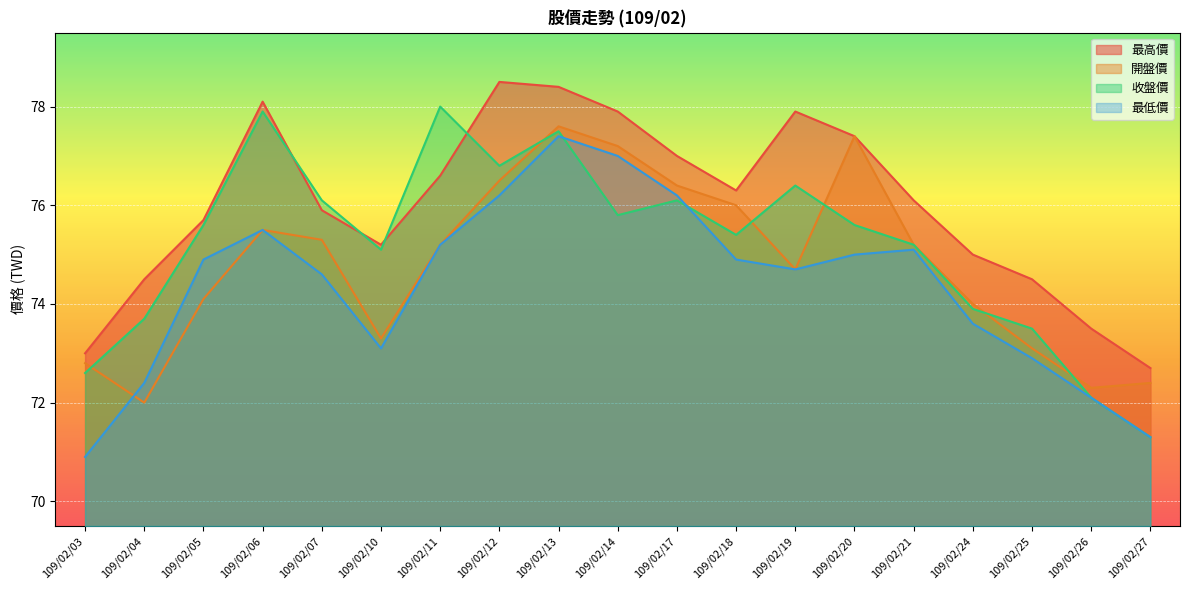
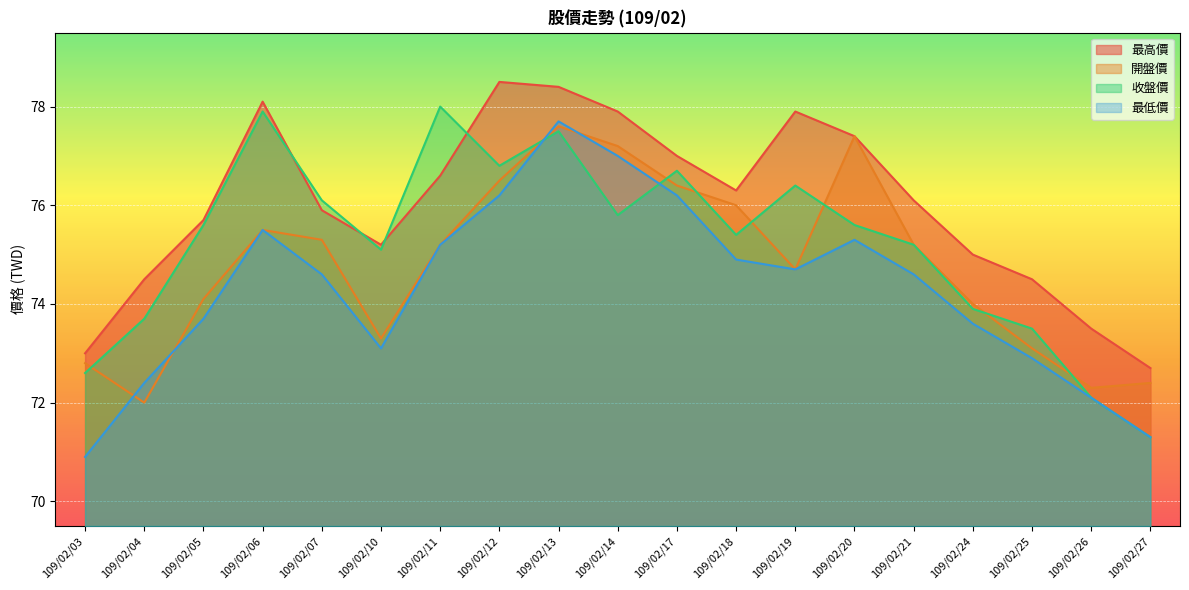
  {
    "收盤價": {
      "109/02/03": 72.6,
      "109/02/04": 73.7,
      "109/02/05": 75.6,
      "109/02/06": 77.9,
      "109/02/07": 76.1,
      "109/02/10": 75.1,
      "109/02/11": 78.0,
      "109/02/12": 76.8,
      "109/02/13": 77.5,
      "109/02/14": 75.8,
-     "109/02/17": 76.1,
+     "109/02/17": 76.7,
      "109/02/18": 75.4,
      "109/02/19": 76.4,
      "109/02/20": 75.6,
      "109/02/24": 73.9,
      "109/02/25": 73.5
    },
    "最低價": {
      "109/02/03": 70.9,
      "109/02/04": 72.4,
-     "109/02/05": 74.9,
+     "109/02/05": 73.7,
      "109/02/07": 74.6,
      "109/02/10": 73.1,
      "109/02/12": 76.2,
-     "109/02/13": 77.4,
+     "109/02/13": 77.7,
      "109/02/14": 77.0,
      "109/02/17": 76.2,
      "109/02/18": 74.9,
-     "109/02/20": 75.0,
-     "109/02/21": 75.1,
+     "109/02/20": 75.3,
+     "109/02/21": 74.6,
      "109/02/24": 73.6,
      "109/02/25": 72.9
    }
  }
